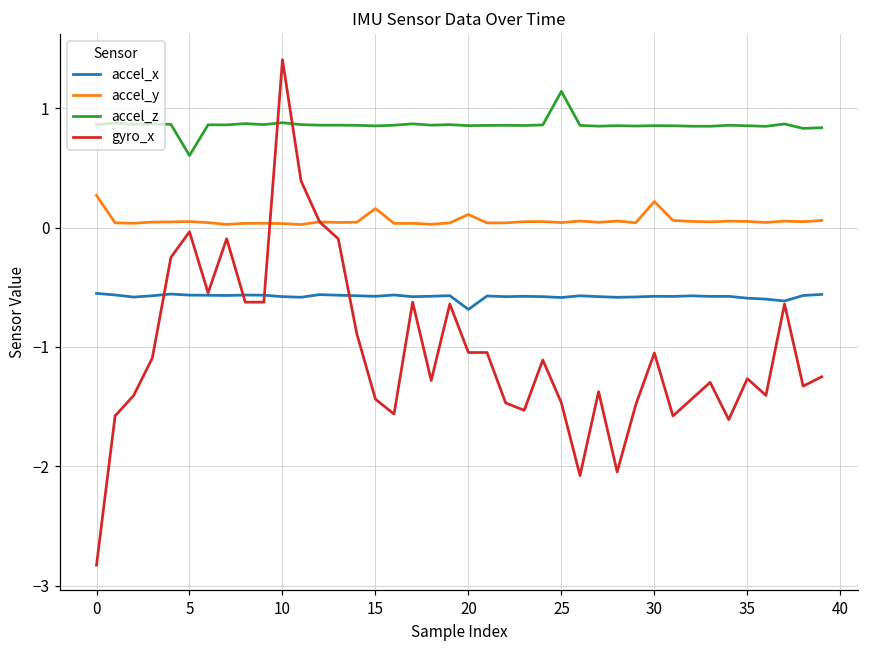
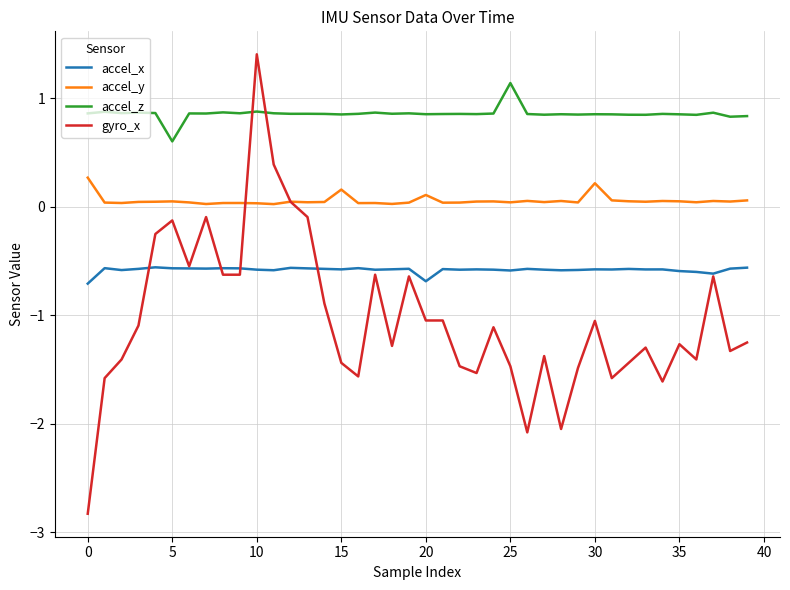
  {
    "accel_x": {
-     "0": -0.55,
+     "0": -0.71,
      "5": -0.57,
      "10": -0.58,
      "15": -0.58,
      "20": -0.69,
      "25": -0.59,
      "30": -0.58,
      "35": -0.59
    },
    "accel_y": {
      "0": 0.27,
      "5": 0.05,
      "10": 0.03,
      "15": 0.16,
      "20": 0.11,
      "25": 0.04,
      "30": 0.22,
      "35": 0.05
    },
    "accel_z": {
      "5": 0.60,
      "10": 0.88,
      "15": 0.85,
      "20": 0.85,
      "25": 1.14,
      "30": 0.85,
      "35": 0.85
    },
    "gyro_x": {
      "0": -2.83,
-     "5": -0.04,
+     "5": -0.13,
      "10": 1.41,
      "15": -1.44,
      "20": -1.05,
      "25": -1.47,
      "30": -1.05,
      "35": -1.27
    }
  }
